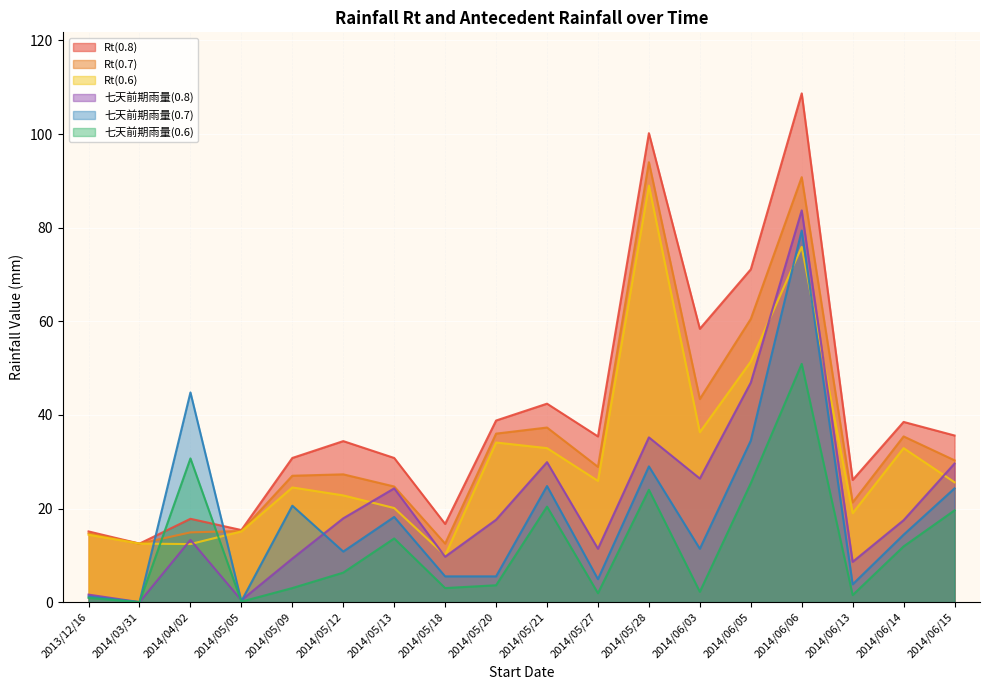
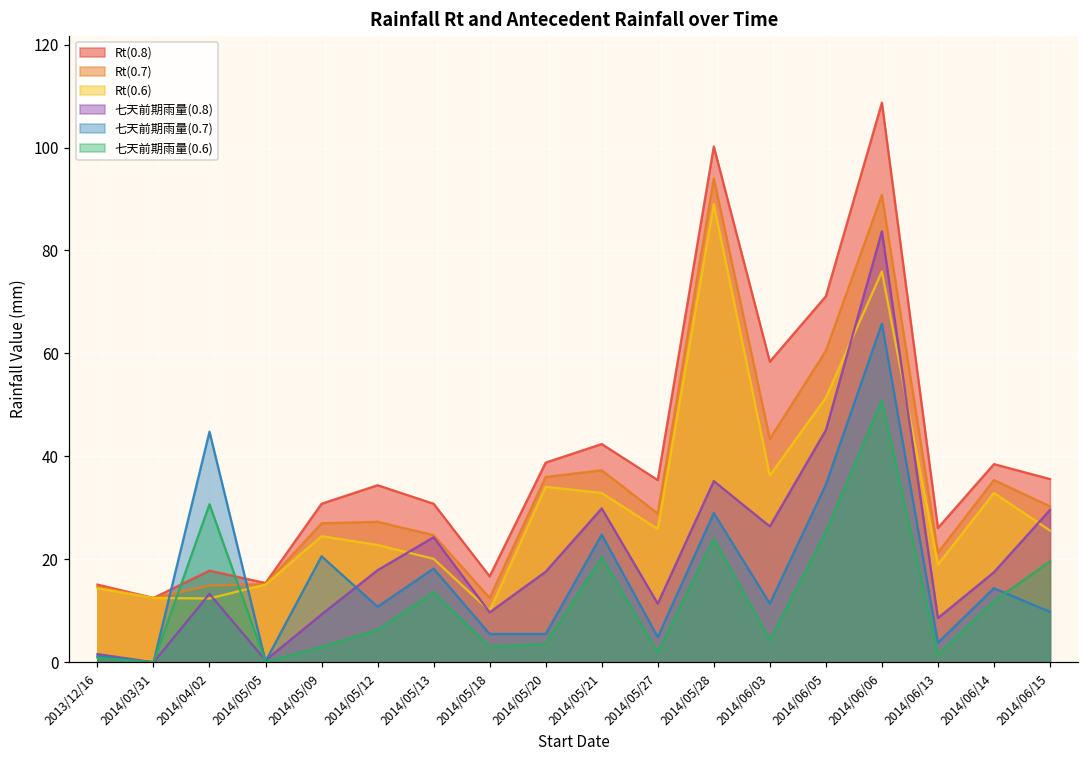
  {
    "七天前期雨量(0.8)": {
      "2014/04/02": 13,
      "2014/05/09": 9,
      "2014/05/12": 18,
      "2014/05/20": 18,
      "2014/05/21": 30,
      "2014/05/27": 11,
      "2014/05/28": 35,
      "2014/06/03": 26,
-     "2014/06/05": 47,
+     "2014/06/05": 45,
      "2014/06/06": 84,
      "2014/06/13": 9,
      "2014/06/14": 18,
      "2014/06/15": 30
    },
    "七天前期雨量(0.7)": {
      "2014/04/02": 45,
      "2014/05/09": 21,
      "2014/05/12": 11,
      "2014/05/13": 18,
      "2014/05/18": 6,
      "2014/05/20": 6,
      "2014/05/21": 25,
      "2014/05/27": 5,
      "2014/05/28": 29,
      "2014/06/03": 11,
      "2014/06/05": 35,
-     "2014/06/06": 79,
+     "2014/06/06": 66,
      "2014/06/13": 4,
      "2014/06/14": 14,
-     "2014/06/15": 24
+     "2014/06/15": 10
    },
    "七天前期雨量(0.6)": {
      "2014/04/02": 31,
      "2014/05/09": 3,
      "2014/05/12": 6,
      "2014/05/13": 14,
      "2014/05/18": 3,
      "2014/05/20": 4,
      "2014/05/21": 20,
      "2014/05/27": 2,
      "2014/05/28": 24,
-     "2014/06/03": 2,
+     "2014/06/03": 4,
      "2014/06/05": 25,
      "2014/06/06": 51,
      "2014/06/13": 2,
      "2014/06/14": 12,
      "2014/06/15": 20
    }
  }
